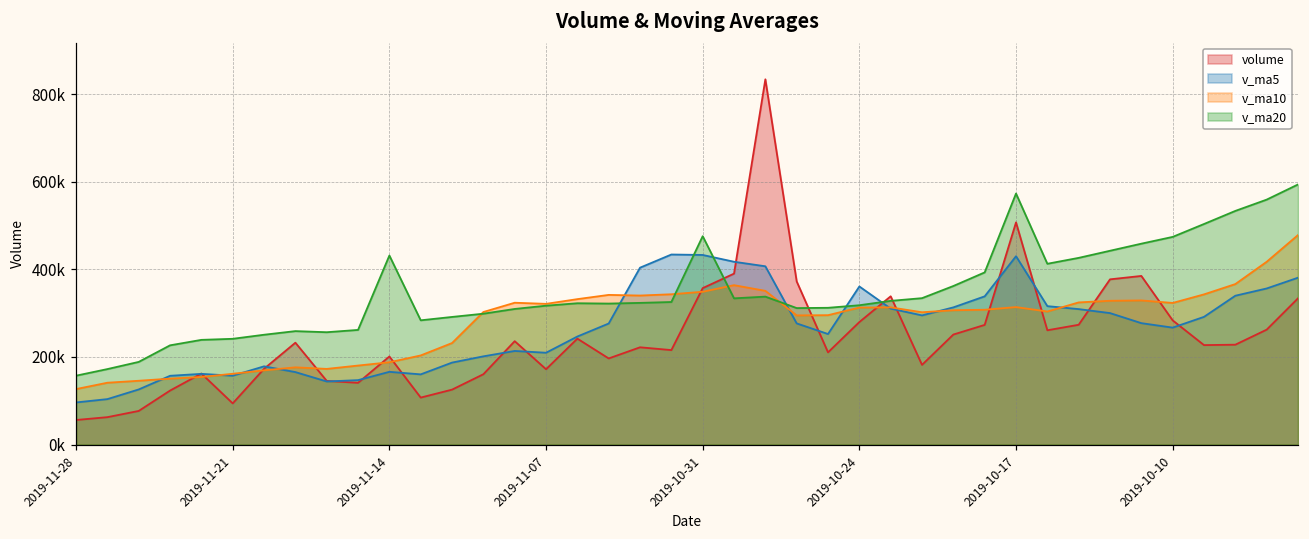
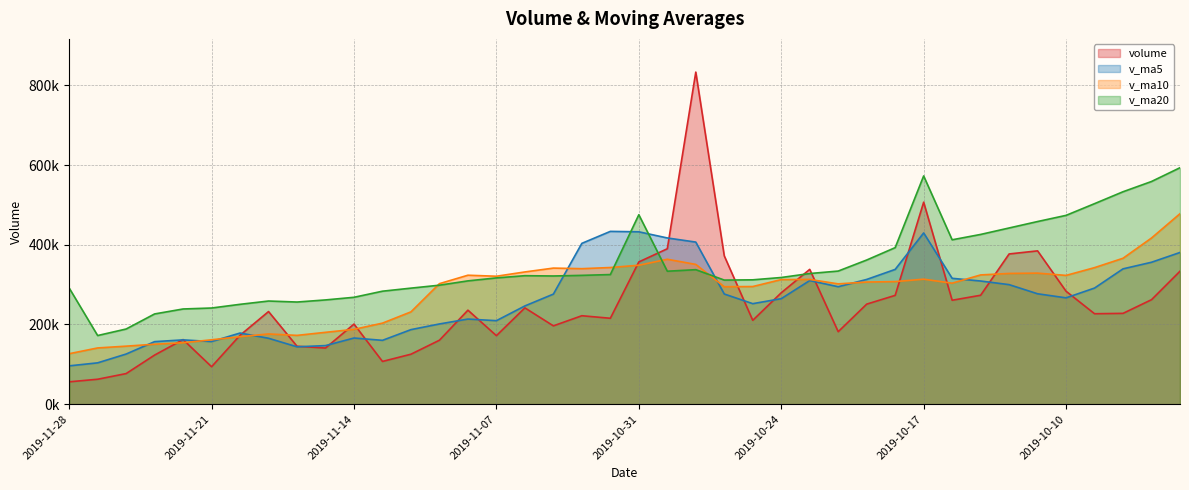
  {
    "v_ma5": {
      "2019-11-28": 100000,
      "2019-11-14": 170000,
      "2019-11-07": 210000,
      "2019-10-31": 430000,
-     "2019-10-24": 360000,
+     "2019-10-24": 260000,
      "2019-10-17": 430000,
      "2019-10-10": 270000
    },
    "v_ma20": {
-     "2019-11-28": 160000,
+     "2019-11-28": 290000,
      "2019-11-21": 240000,
-     "2019-11-14": 430000,
+     "2019-11-14": 270000,
      "2019-10-31": 480000,
      "2019-10-17": 570000,
      "2019-10-10": 470000
    }
  }
